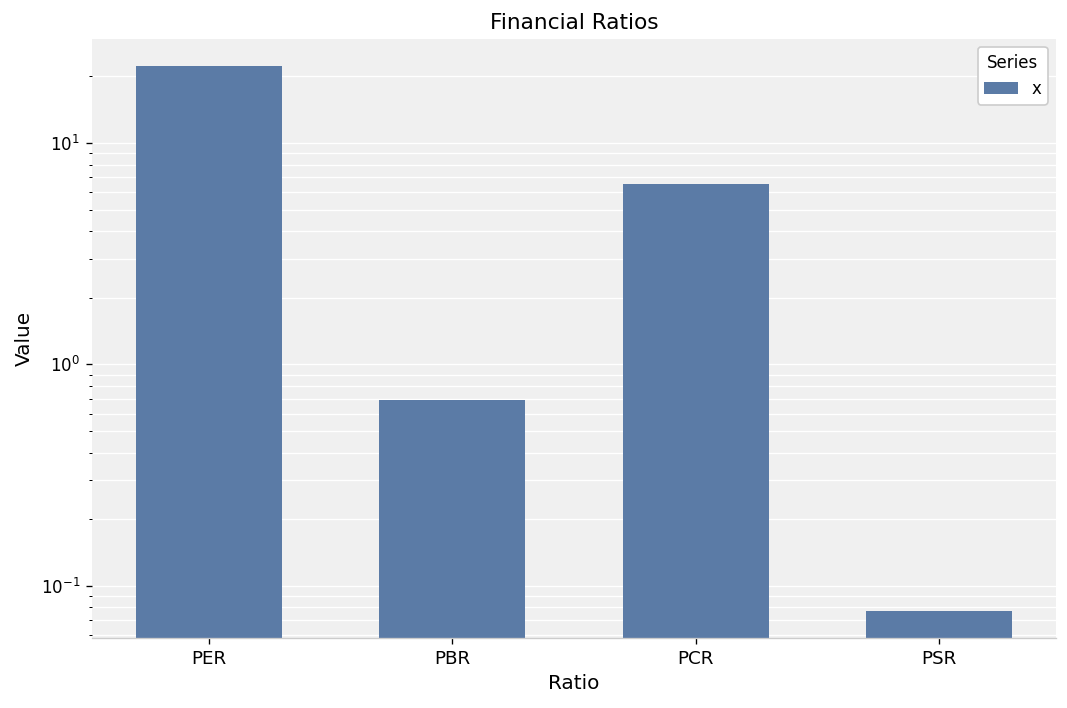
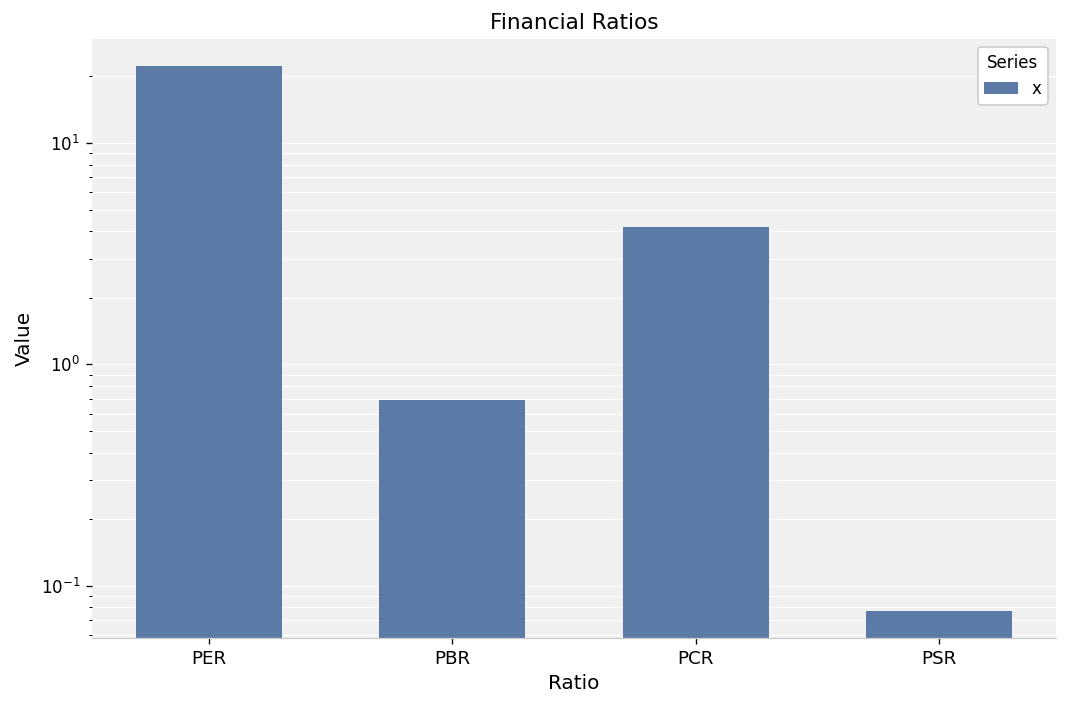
  {
    "PER": 22,
    "PBR": 0.7,
-   "PCR": 6.5,
+   "PCR": 4.2,
    "PSR": 0.077
  }
